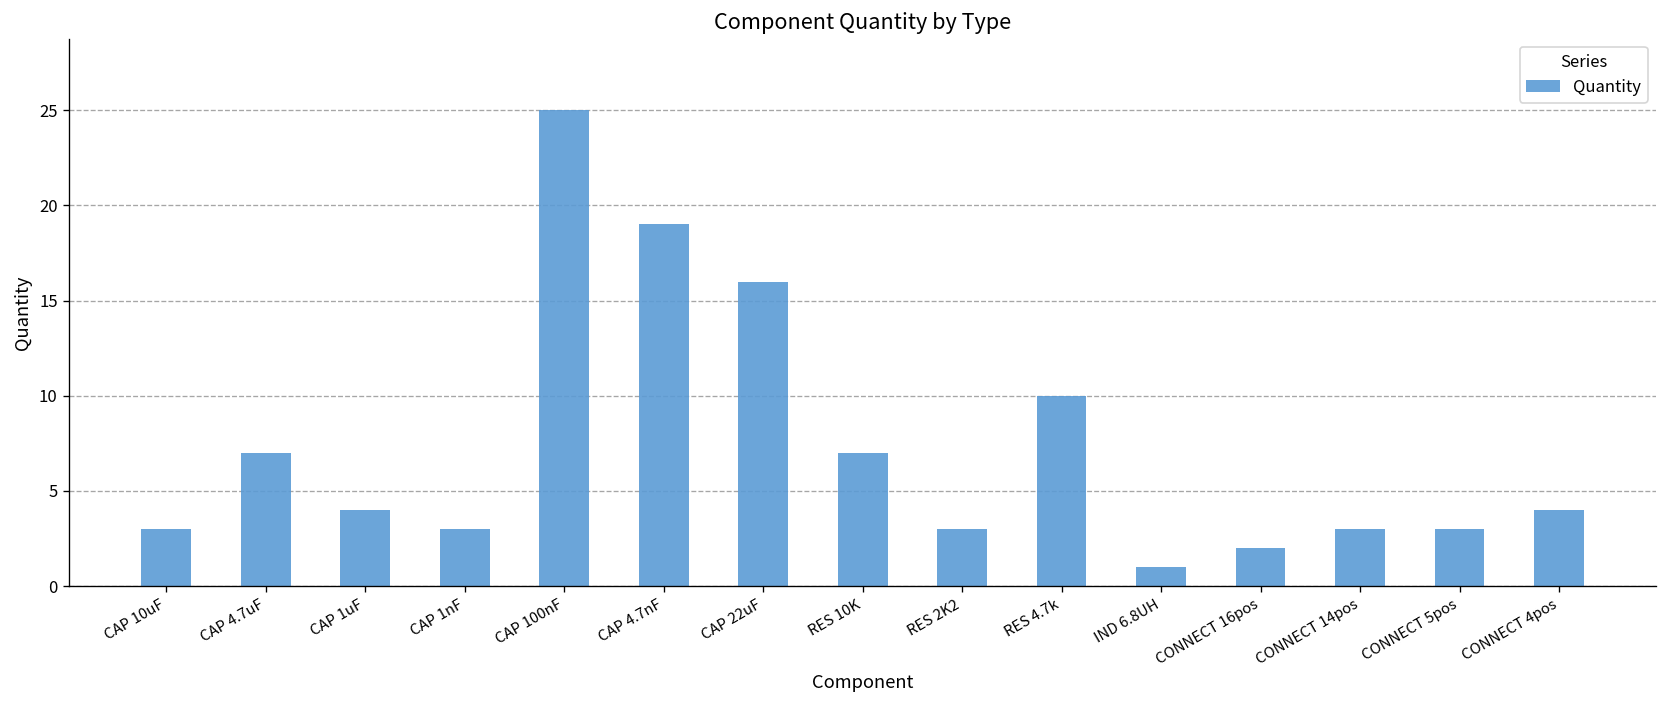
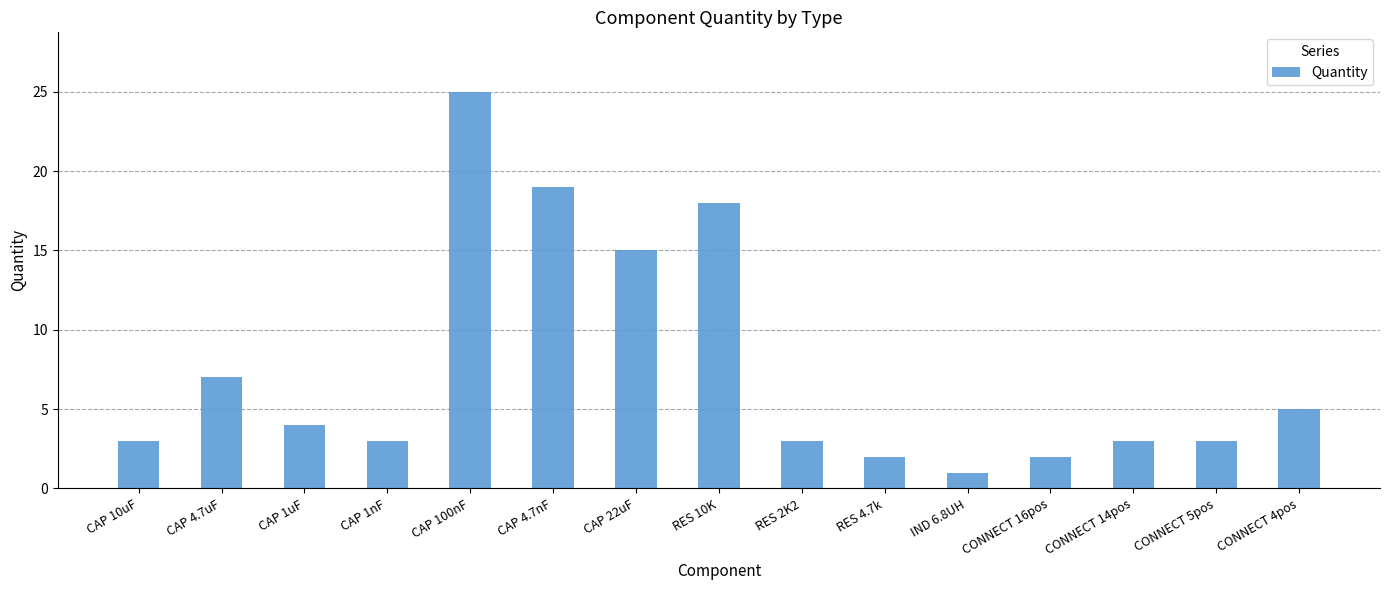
  {
    "CAP 10uF": 3,
    "CAP 4.7uF": 7,
    "CAP 1uF": 4,
    "CAP 1nF": 3,
    "CAP 100nF": 25,
    "CAP 4.7nF": 19,
-   "CAP 22uF": 16,
-   "RES 10K": 7,
+   "CAP 22uF": 15,
+   "RES 10K": 18,
    "RES 2K2": 3,
-   "RES 4.7k": 10,
+   "RES 4.7k": 2,
    "IND 6.8UH": 1,
    "CONNECT 16pos": 2,
    "CONNECT 14pos": 3,
    "CONNECT 5pos": 3,
-   "CONNECT 4pos": 4
+   "CONNECT 4pos": 5
  }
